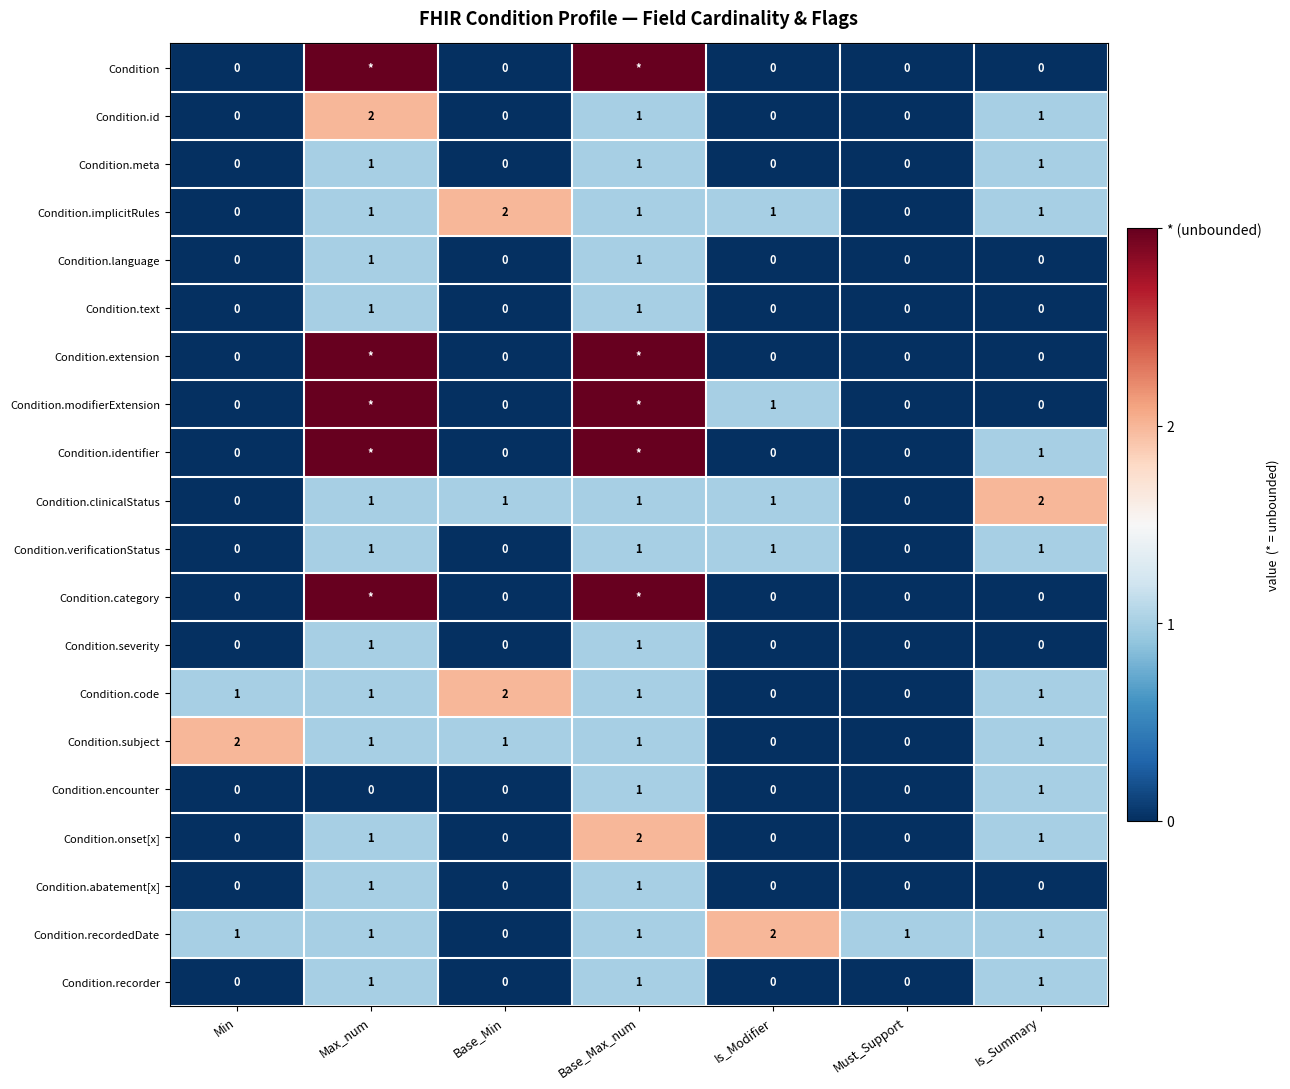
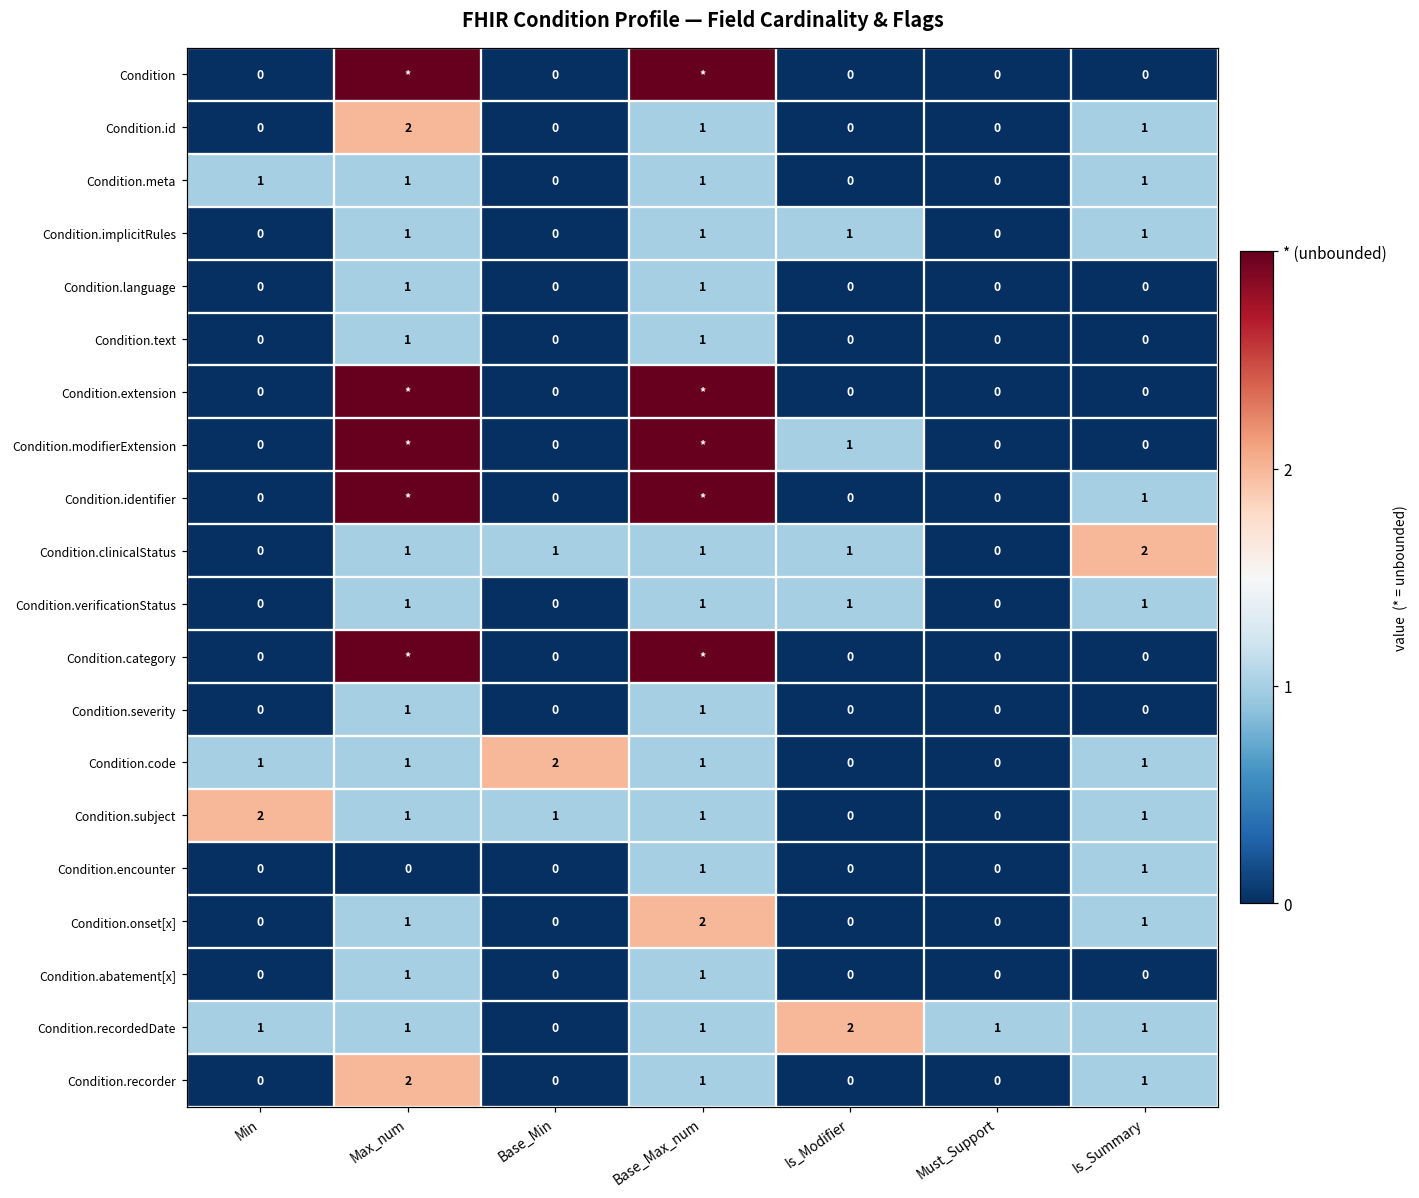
  {
    "Condition": {
      "Min": 0,
      "Base_Min": 0,
      "Is_Modifier": 0,
      "Must_Support": 0,
      "Is_Summary": 0
    },
    "Condition.id": {
      "Min": 0,
      "Max_num": 2,
      "Base_Min": 0,
      "Base_Max_num": 1,
      "Is_Modifier": 0,
      "Must_Support": 0,
      "Is_Summary": 1
    },
    "Condition.meta": {
-     "Min": 0,
+     "Min": 1,
      "Max_num": 1,
      "Base_Min": 0,
      "Base_Max_num": 1,
      "Is_Modifier": 0,
      "Must_Support": 0,
      "Is_Summary": 1
    },
    "Condition.implicitRules": {
      "Min": 0,
      "Max_num": 1,
-     "Base_Min": 2,
+     "Base_Min": 0,
      "Base_Max_num": 1,
      "Is_Modifier": 1,
      "Must_Support": 0,
      "Is_Summary": 1
    },
    "Condition.language": {
      "Min": 0,
      "Max_num": 1,
      "Base_Min": 0,
      "Base_Max_num": 1,
      "Is_Modifier": 0,
      "Must_Support": 0,
      "Is_Summary": 0
    },
    "Condition.text": {
      "Min": 0,
      "Max_num": 1,
      "Base_Min": 0,
      "Base_Max_num": 1,
      "Is_Modifier": 0,
      "Must_Support": 0,
      "Is_Summary": 0
    },
    "Condition.extension": {
      "Min": 0,
      "Base_Min": 0,
      "Is_Modifier": 0,
      "Must_Support": 0,
      "Is_Summary": 0
    },
    "Condition.modifierExtension": {
      "Min": 0,
      "Base_Min": 0,
      "Is_Modifier": 1,
      "Must_Support": 0,
      "Is_Summary": 0
    },
    "Condition.identifier": {
      "Min": 0,
      "Base_Min": 0,
      "Is_Modifier": 0,
      "Must_Support": 0,
      "Is_Summary": 1
    },
    "Condition.clinicalStatus": {
      "Min": 0,
      "Max_num": 1,
      "Base_Min": 1,
      "Base_Max_num": 1,
      "Is_Modifier": 1,
      "Must_Support": 0,
      "Is_Summary": 2
    },
    "Condition.verificationStatus": {
      "Min": 0,
      "Max_num": 1,
      "Base_Min": 0,
      "Base_Max_num": 1,
      "Is_Modifier": 1,
      "Must_Support": 0,
      "Is_Summary": 1
    },
    "Condition.category": {
      "Min": 0,
      "Base_Min": 0,
      "Is_Modifier": 0,
      "Must_Support": 0,
      "Is_Summary": 0
    },
    "Condition.severity": {
      "Min": 0,
      "Max_num": 1,
      "Base_Min": 0,
      "Base_Max_num": 1,
      "Is_Modifier": 0,
      "Must_Support": 0,
      "Is_Summary": 0
    },
    "Condition.code": {
      "Min": 1,
      "Max_num": 1,
      "Base_Min": 2,
      "Base_Max_num": 1,
      "Is_Modifier": 0,
      "Must_Support": 0,
      "Is_Summary": 1
    },
    "Condition.subject": {
      "Min": 2,
      "Max_num": 1,
      "Base_Min": 1,
      "Base_Max_num": 1,
      "Is_Modifier": 0,
      "Must_Support": 0,
      "Is_Summary": 1
    },
    "Condition.encounter": {
      "Min": 0,
      "Max_num": 0,
      "Base_Min": 0,
      "Base_Max_num": 1,
      "Is_Modifier": 0,
      "Must_Support": 0,
      "Is_Summary": 1
    },
    "Condition.onset[x]": {
      "Min": 0,
      "Max_num": 1,
      "Base_Min": 0,
      "Base_Max_num": 2,
      "Is_Modifier": 0,
      "Must_Support": 0,
      "Is_Summary": 1
    },
    "Condition.abatement[x]": {
      "Min": 0,
      "Max_num": 1,
      "Base_Min": 0,
      "Base_Max_num": 1,
      "Is_Modifier": 0,
      "Must_Support": 0,
      "Is_Summary": 0
    },
    "Condition.recordedDate": {
      "Min": 1,
      "Max_num": 1,
      "Base_Min": 0,
      "Base_Max_num": 1,
      "Is_Modifier": 2,
      "Must_Support": 1,
      "Is_Summary": 1
    },
    "Condition.recorder": {
      "Min": 0,
-     "Max_num": 1,
+     "Max_num": 2,
      "Base_Min": 0,
      "Base_Max_num": 1,
      "Is_Modifier": 0,
      "Must_Support": 0,
      "Is_Summary": 1
    }
  }
